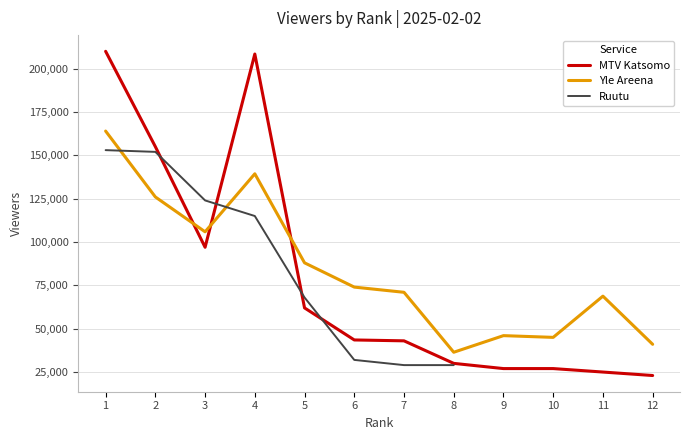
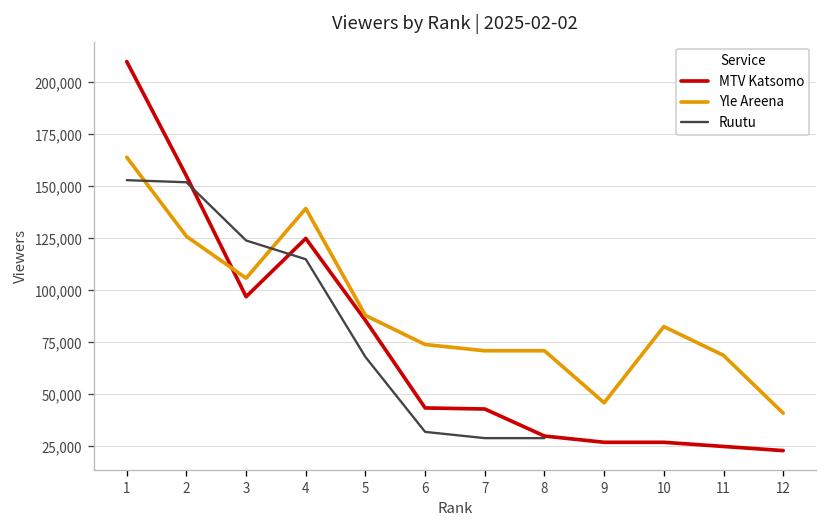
  {
    "MTV Katsomo": {
      "1": "210,000",
      "2": "155,000",
      "3": "97,000",
-     "4": "208,000",
-     "5": "62,000",
+     "4": "125,000",
+     "5": "86,000",
      "6": "44,000",
      "7": "43,000",
      "9": "27,000",
      "10": "27,000",
      "11": "25,000",
      "12": "23,000"
    },
    "Yle Areena": {
      "1": "164,000",
      "2": "126,000",
      "3": "106,000",
      "4": "139,000",
      "5": "88,000",
      "6": "74,000",
      "7": "71,000",
-     "8": "36,000",
+     "8": "71,000",
      "9": "46,000",
-     "10": "45,000",
+     "10": "83,000",
      "11": "69,000",
      "12": "41,000"
    },
    "Ruutu": {
      "1": "153,000",
      "2": "152,000",
      "3": "124,000",
      "4": "115,000",
      "5": "68,000",
      "6": "32,000",
      "7": "29,000"
    }
  }
